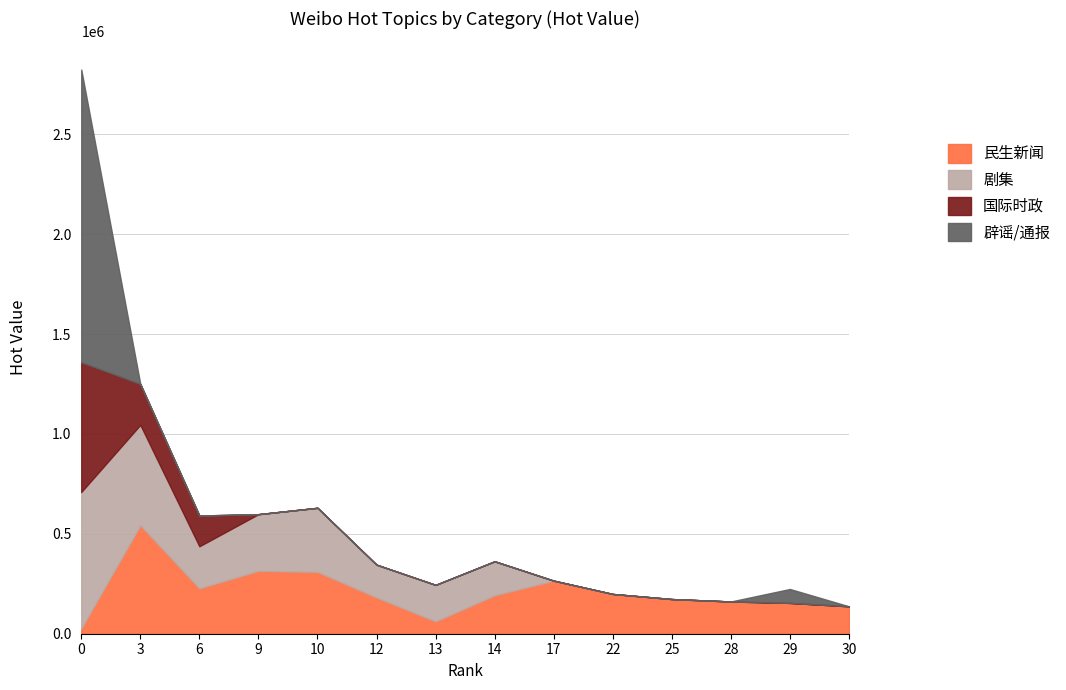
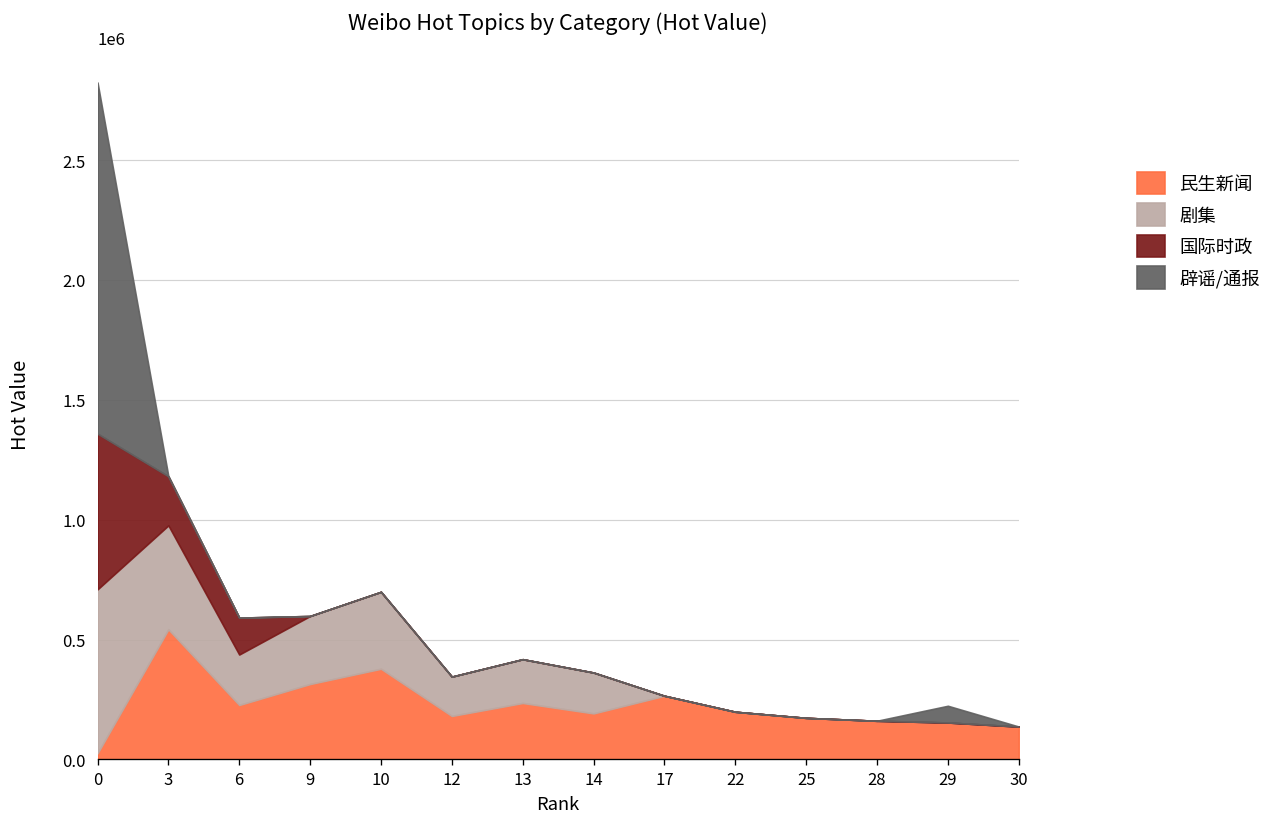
  {
    "民生新闻": {
      "0": 30000,
      "3": 540000,
      "6": 230000,
      "9": 310000,
-     "10": 310000,
+     "10": 380000,
      "12": 180000,
-     "13": 60000,
+     "13": 240000,
      "14": 190000
    },
    "剧集": {
      "0": 680000,
-     "3": 500000,
+     "3": 430000,
      "6": 210000
    },
    "国际时政": {
      "0": 650000
    },
    "辟谣/通报": {
      "0": 1460000,
      "29": 70000
    }
  }
